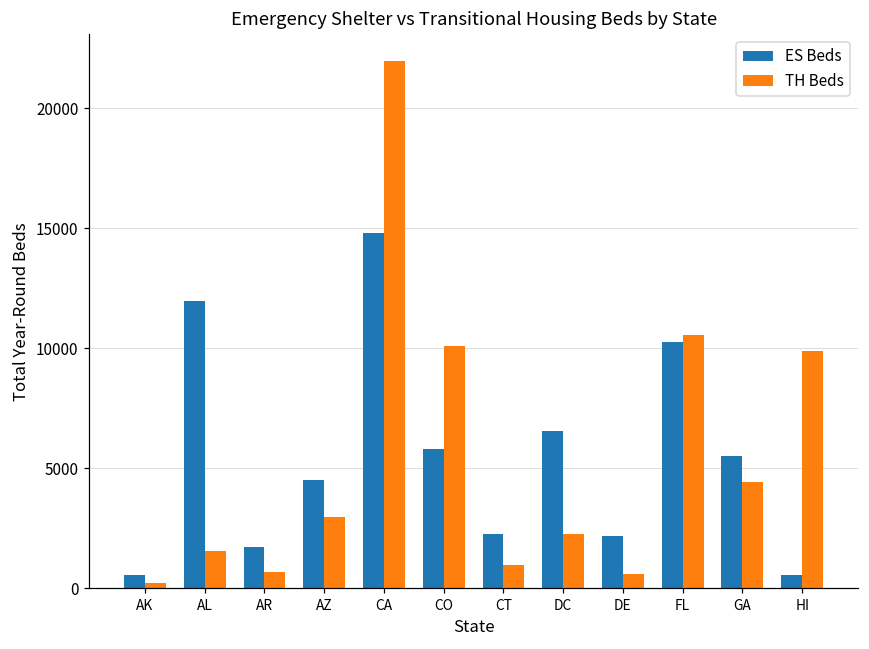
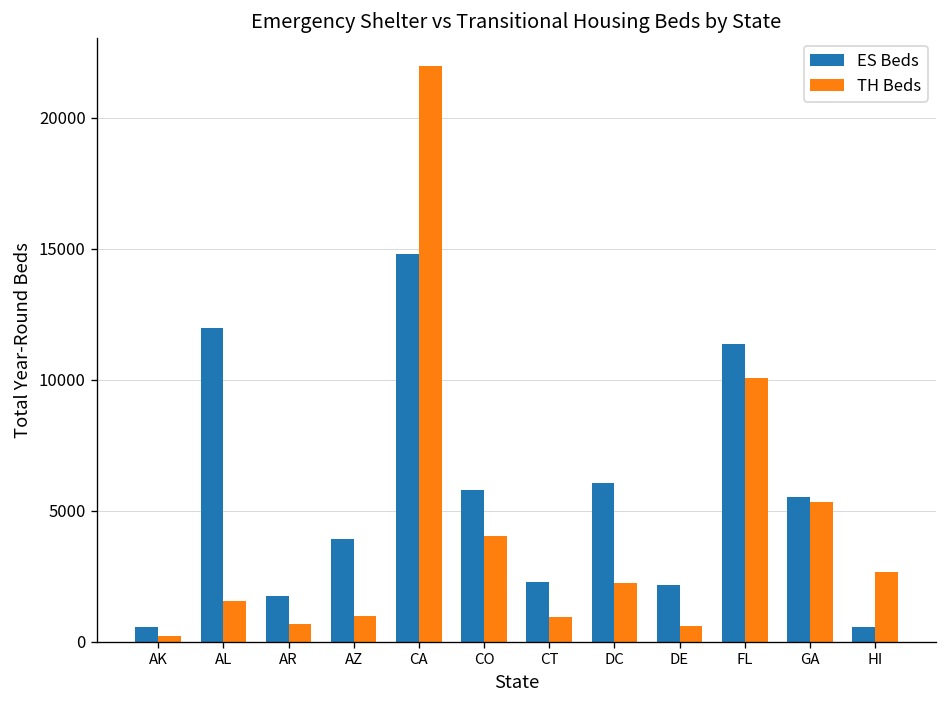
  {
    "ES Beds": {
      "AK": 600,
      "AL": 12000,
      "AR": 1700,
-     "AZ": 4500,
+     "AZ": 3900,
      "CA": 14800,
      "CO": 5800,
      "CT": 2300,
-     "DC": 6500,
+     "DC": 6100,
      "DE": 2200,
-     "FL": 10200,
+     "FL": 11400,
      "GA": 5500,
      "HI": 500
    },
    "TH Beds": {
      "AK": 200,
      "AL": 1500,
      "AR": 700,
-     "AZ": 3000,
+     "AZ": 1000,
      "CA": 22000,
-     "CO": 10100,
+     "CO": 4000,
      "CT": 1000,
      "DC": 2200,
      "DE": 600,
-     "FL": 10500,
-     "GA": 4400,
-     "HI": 9900
+     "FL": 10100,
+     "GA": 5300,
+     "HI": 2700
    }
  }
